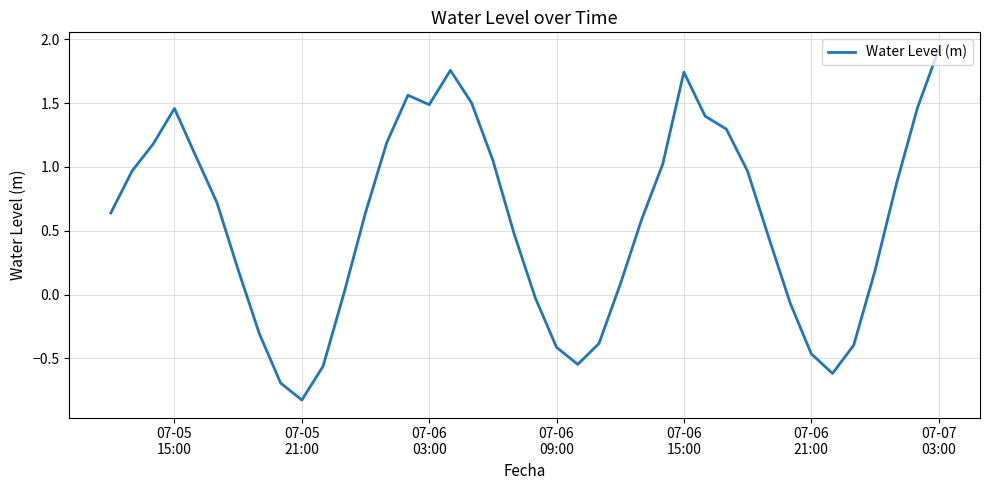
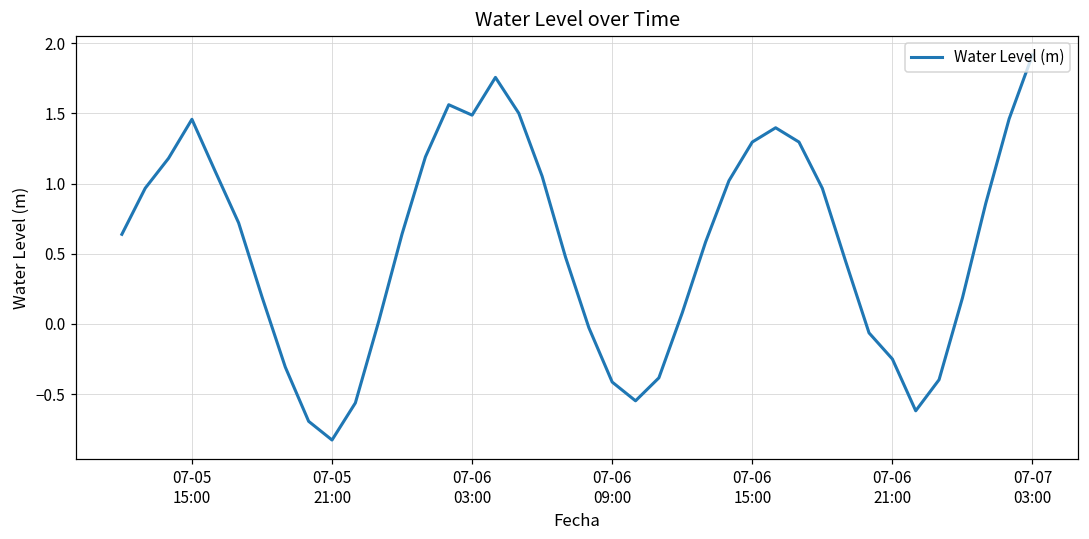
  {
    "07-05 15:00": 1.46,
    "07-05 21:00": -0.83,
    "07-06 03:00": 1.49,
    "07-06 09:00": -0.41,
-   "07-06 15:00": 1.74,
-   "07-06 21:00": -0.46
+   "07-06 15:00": 1.30,
+   "07-06 21:00": -0.25
  }
